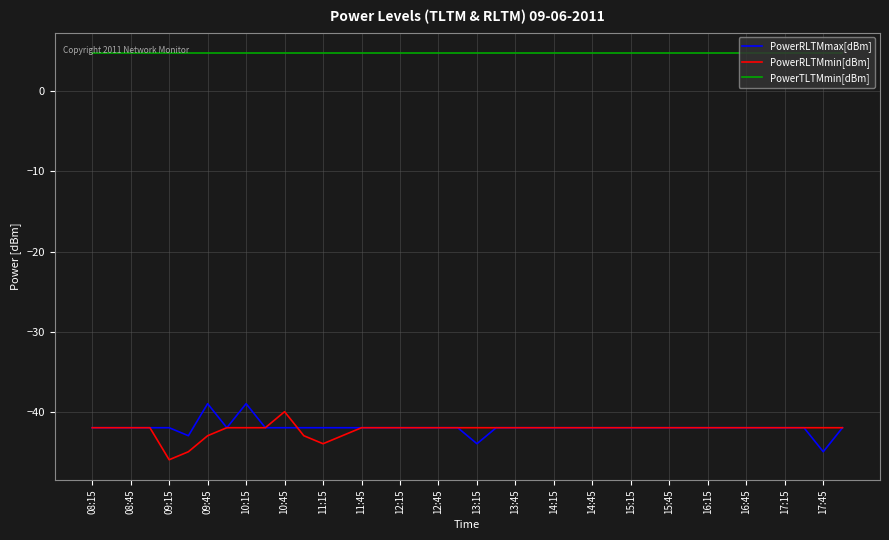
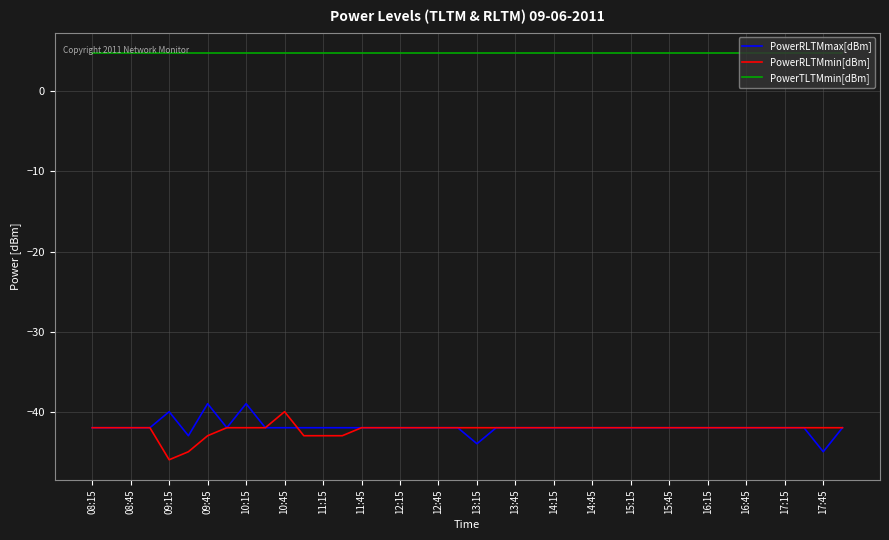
  {
    "PowerRLTMmax[dBm]": {
-     "09:15": -42,
+     "09:15": -40,
      "09:45": -39,
      "10:15": -39,
      "10:45": -42,
      "11:15": -42,
      "13:15": -44,
      "17:45": -45
    },
    "PowerRLTMmin[dBm]": {
      "09:15": -46,
      "09:45": -43,
      "10:15": -42,
      "10:45": -40,
-     "11:15": -44,
+     "11:15": -43,
      "13:15": -42,
      "17:45": -42
    },
    "PowerTLTMmin[dBm]": {
      "09:45": 5,
      "10:15": 5,
      "10:45": 5,
      "11:15": 5,
      "11:45": 5,
      "12:15": 5,
      "12:45": 5,
      "13:15": 5,
      "13:45": 5,
      "14:15": 5,
      "14:45": 5,
      "15:15": 5,
      "15:45": 5,
      "16:15": 5
    }
  }
